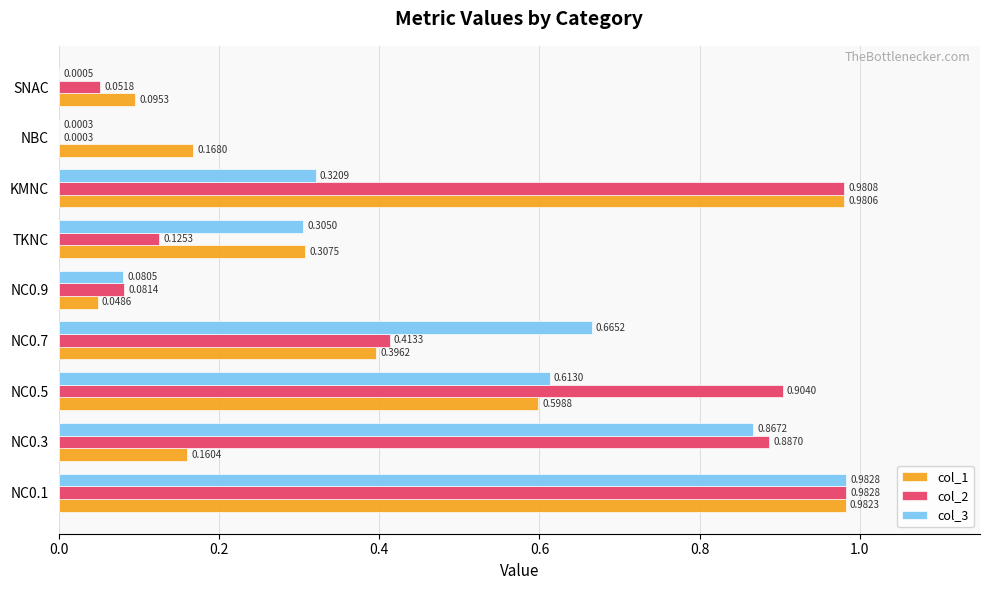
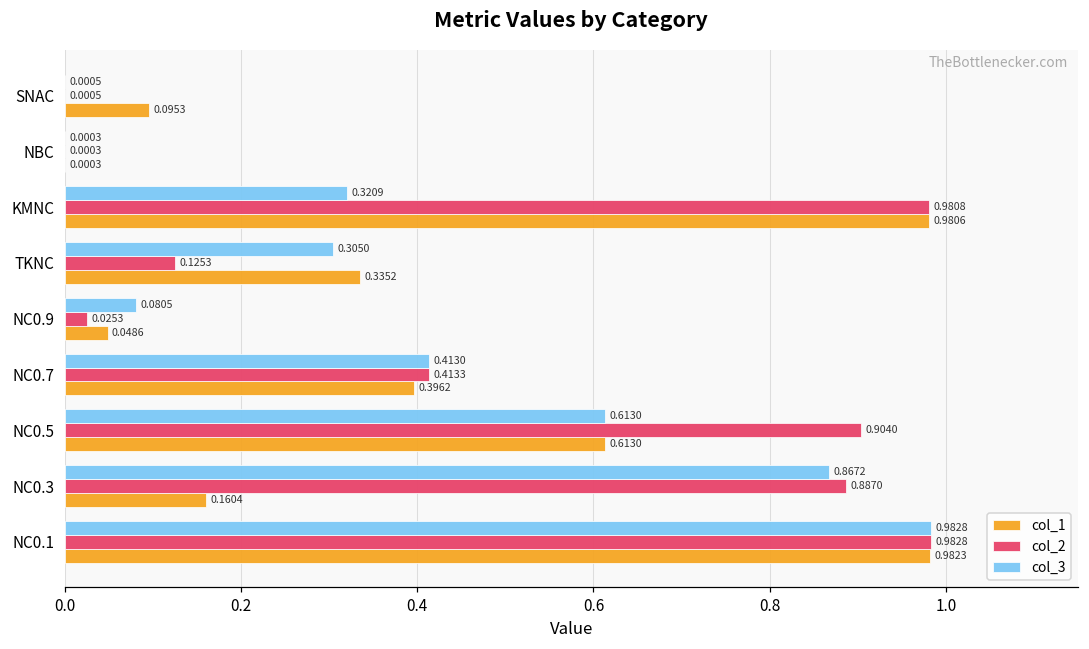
  {
    "col_1": {
      "SNAC": 0.0953,
-     "NBC": 0.1680,
+     "NBC": 0.0003,
      "KMNC": 0.9806,
-     "TKNC": 0.3075,
+     "TKNC": 0.3352,
      "NC0.9": 0.0486,
      "NC0.7": 0.3962,
-     "NC0.5": 0.5988,
+     "NC0.5": 0.6130,
      "NC0.3": 0.1604,
      "NC0.1": 0.9823
    },
    "col_2": {
-     "SNAC": 0.0518,
+     "SNAC": 0.0005,
      "NBC": 0.0003,
      "KMNC": 0.9808,
      "TKNC": 0.1253,
-     "NC0.9": 0.0814,
+     "NC0.9": 0.0253,
      "NC0.7": 0.4133,
      "NC0.5": 0.9040,
      "NC0.3": 0.8870,
      "NC0.1": 0.9828
    },
    "col_3": {
      "SNAC": 0.0005,
      "NBC": 0.0003,
      "KMNC": 0.3209,
      "TKNC": 0.3050,
      "NC0.9": 0.0805,
-     "NC0.7": 0.6652,
+     "NC0.7": 0.4130,
      "NC0.5": 0.6130,
      "NC0.3": 0.8672,
      "NC0.1": 0.9828
    }
  }
